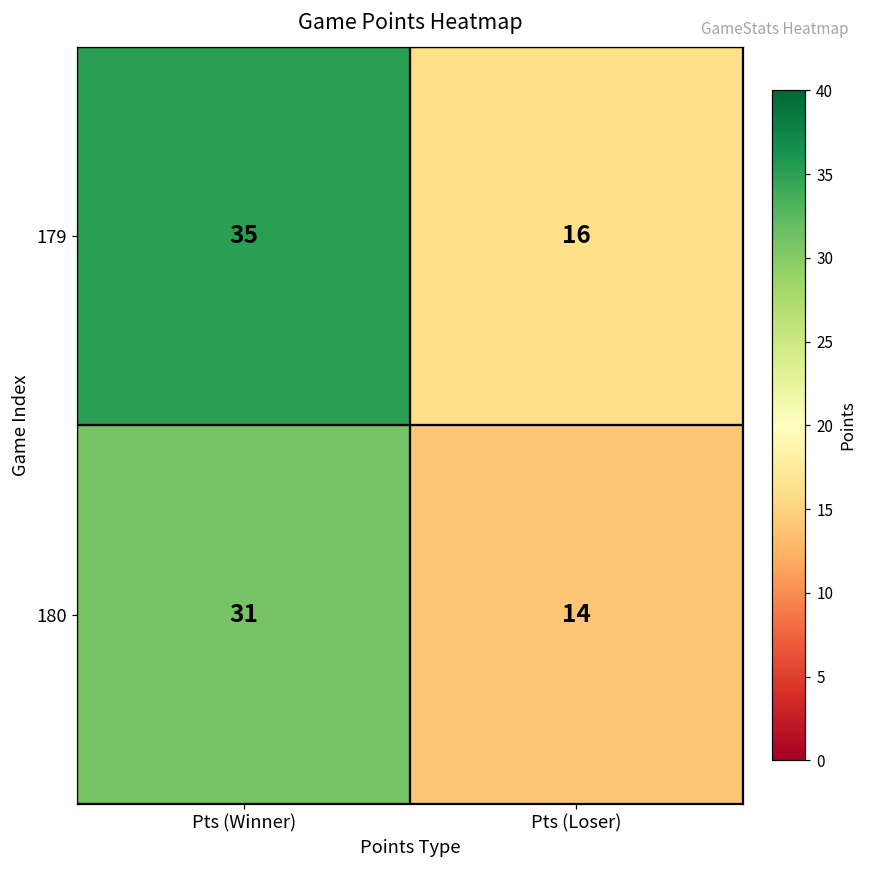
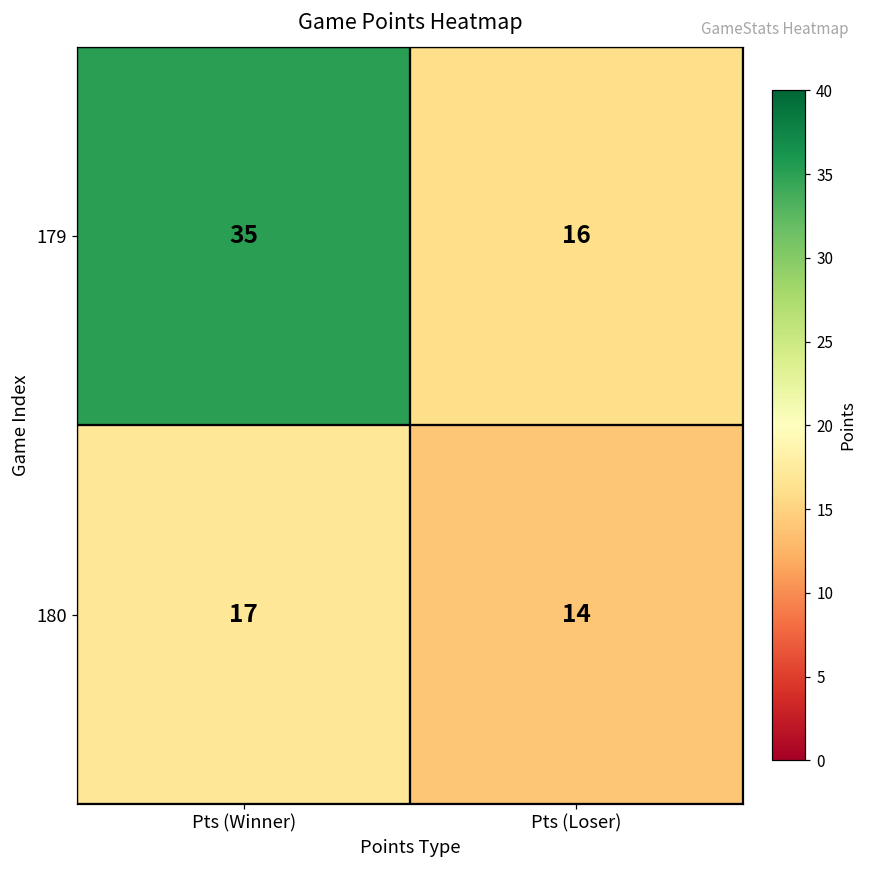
  {
    "179": {
      "Pts (Winner)": 35,
      "Pts (Loser)": 16
    },
    "180": {
-     "Pts (Winner)": 31,
+     "Pts (Winner)": 17,
      "Pts (Loser)": 14
    }
  }
